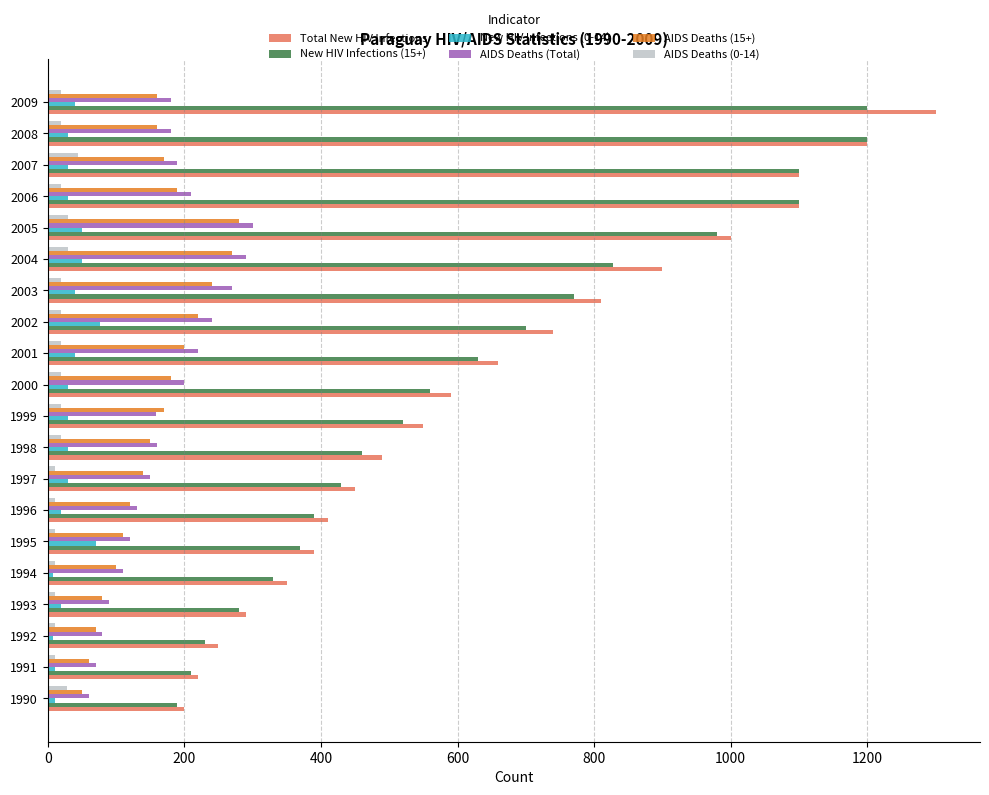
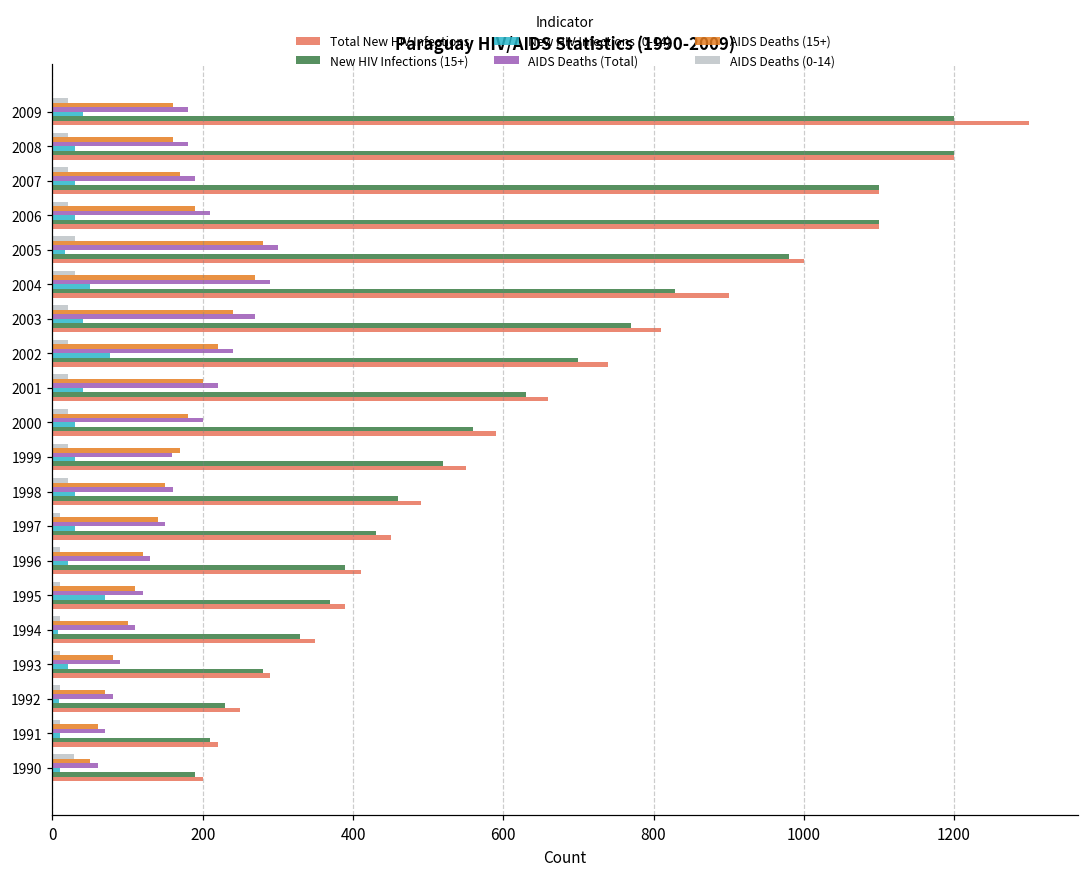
  {
    "New HIV Infections (15+)": {
      "2009": 1200,
      "2008": 1200,
      "2007": 1100,
      "2006": 1100,
      "2005": 980,
      "2004": 830,
      "2003": 770,
      "2002": 700,
      "2001": 630,
      "2000": 560,
      "1999": 520,
      "1998": 460,
      "1997": 430,
      "1996": 390,
      "1995": 370,
      "1994": 330,
      "1993": 280,
      "1992": 230,
      "1991": 210,
      "1990": 190
    },
    "New HIV Infections (0-14)": {
      "2009": 40,
      "2008": 30,
      "2007": 30,
      "2006": 30,
-     "2005": 50,
+     "2005": 20,
      "2004": 50,
      "2003": 40,
      "2002": 80,
      "2001": 40,
      "2000": 30,
      "1999": 30,
      "1998": 30,
      "1997": 30,
      "1996": 20,
      "1995": 70,
      "1994": 10,
      "1993": 20,
      "1992": 10,
      "1991": 10,
      "1990": 10
    },
    "AIDS Deaths (Total)": {
      "2009": 180,
      "2008": 180,
      "2007": 190,
      "2006": 210,
      "2005": 300,
      "2004": 290,
      "2003": 270,
      "2002": 240,
      "2001": 220,
      "2000": 200,
      "1999": 160,
      "1998": 160,
      "1997": 150,
      "1996": 130,
      "1995": 120,
      "1994": 110,
      "1993": 90,
      "1992": 80,
      "1991": 70,
      "1990": 60
    },
    "AIDS Deaths (0-14)": {
      "2009": 20,
      "2008": 20,
-     "2007": 50,
+     "2007": 20,
      "2006": 20,
      "2005": 30,
      "2004": 30,
      "2003": 20,
      "2002": 20,
      "2001": 20,
      "2000": 20,
      "1999": 20,
      "1998": 20,
      "1997": 10,
      "1996": 10,
      "1995": 10,
      "1994": 10,
      "1993": 10,
      "1992": 10,
      "1991": 10,
      "1990": 30
    }
  }
